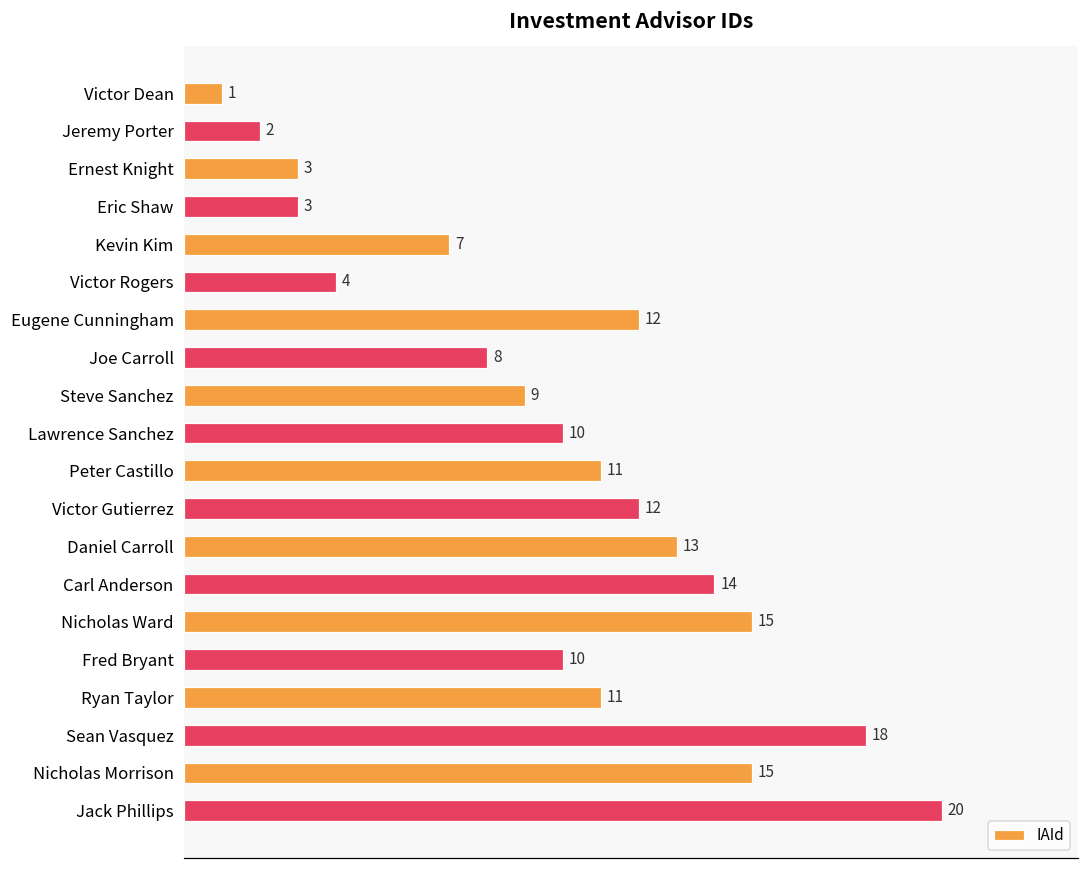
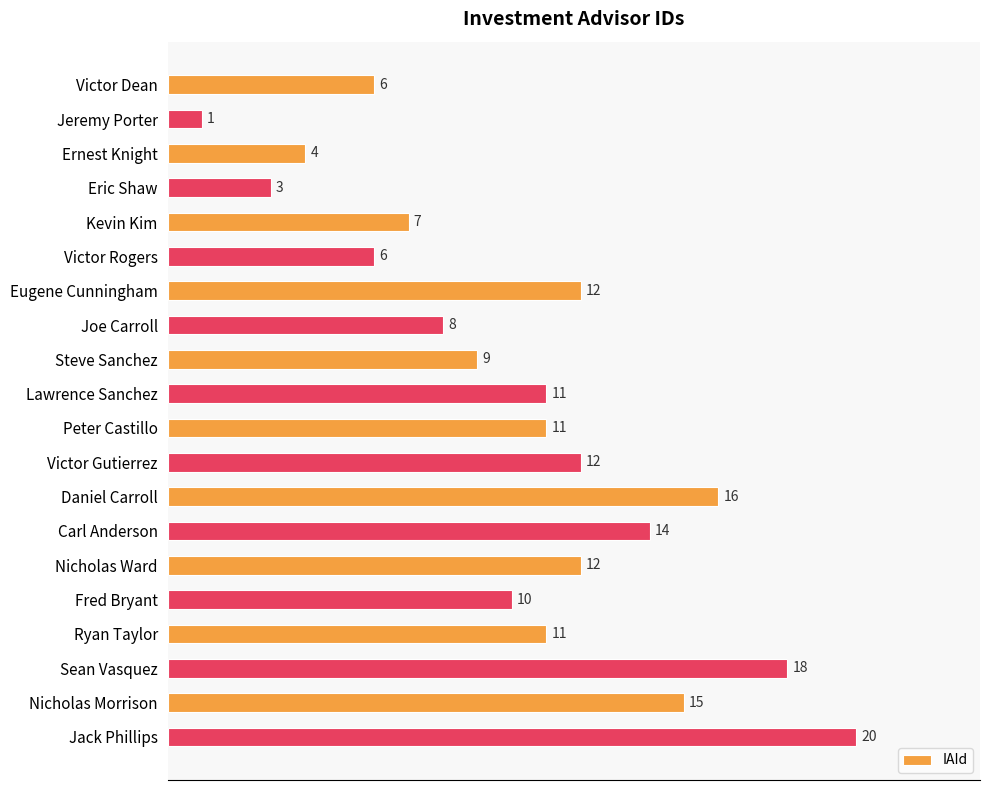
  {
-   "Victor Dean": 1,
-   "Jeremy Porter": 2,
-   "Ernest Knight": 3,
+   "Victor Dean": 6,
+   "Jeremy Porter": 1,
+   "Ernest Knight": 4,
    "Eric Shaw": 3,
    "Kevin Kim": 7,
-   "Victor Rogers": 4,
+   "Victor Rogers": 6,
    "Eugene Cunningham": 12,
    "Joe Carroll": 8,
    "Steve Sanchez": 9,
-   "Lawrence Sanchez": 10,
+   "Lawrence Sanchez": 11,
    "Peter Castillo": 11,
    "Victor Gutierrez": 12,
-   "Daniel Carroll": 13,
+   "Daniel Carroll": 16,
    "Carl Anderson": 14,
-   "Nicholas Ward": 15,
+   "Nicholas Ward": 12,
    "Fred Bryant": 10,
    "Ryan Taylor": 11,
    "Sean Vasquez": 18,
    "Nicholas Morrison": 15,
    "Jack Phillips": 20
  }
